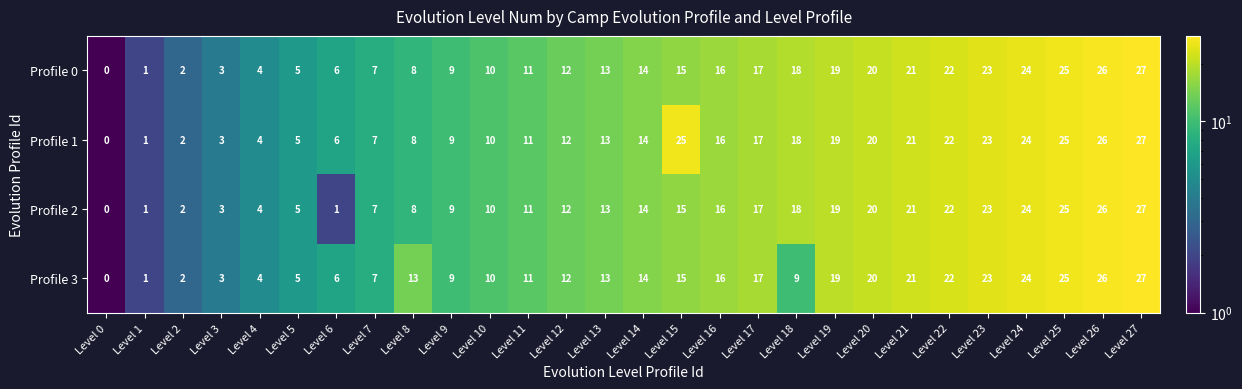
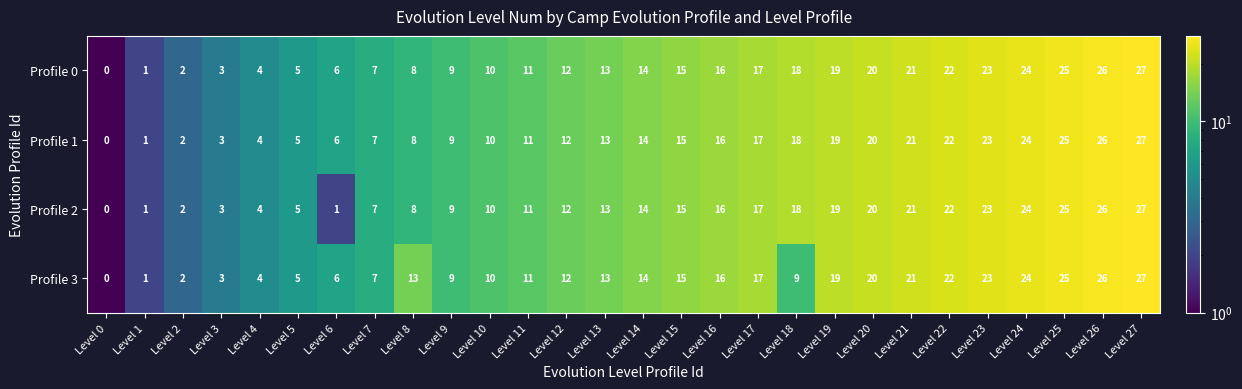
  {
    "Profile 0": {
      "Level 0": 0,
      "Level 1": 1,
      "Level 2": 2,
      "Level 3": 3,
      "Level 4": 4,
      "Level 5": 5,
      "Level 6": 6,
      "Level 7": 7,
      "Level 8": 8,
      "Level 9": 9,
      "Level 10": 10,
      "Level 11": 11,
      "Level 12": 12,
      "Level 13": 13,
      "Level 14": 14,
      "Level 15": 15,
      "Level 16": 16,
      "Level 17": 17,
      "Level 18": 18,
      "Level 19": 19,
      "Level 20": 20,
      "Level 21": 21,
      "Level 22": 22,
      "Level 23": 23,
      "Level 24": 24,
      "Level 25": 25,
      "Level 26": 26,
      "Level 27": 27
    },
    "Profile 1": {
      "Level 0": 0,
      "Level 1": 1,
      "Level 2": 2,
      "Level 3": 3,
      "Level 4": 4,
      "Level 5": 5,
      "Level 6": 6,
      "Level 7": 7,
      "Level 8": 8,
      "Level 9": 9,
      "Level 10": 10,
      "Level 11": 11,
      "Level 12": 12,
      "Level 13": 13,
      "Level 14": 14,
-     "Level 15": 25,
+     "Level 15": 15,
      "Level 16": 16,
      "Level 17": 17,
      "Level 18": 18,
      "Level 19": 19,
      "Level 20": 20,
      "Level 21": 21,
      "Level 22": 22,
      "Level 23": 23,
      "Level 24": 24,
      "Level 25": 25,
      "Level 26": 26,
      "Level 27": 27
    },
    "Profile 2": {
      "Level 0": 0,
      "Level 1": 1,
      "Level 2": 2,
      "Level 3": 3,
      "Level 4": 4,
      "Level 5": 5,
      "Level 6": 1,
      "Level 7": 7,
      "Level 8": 8,
      "Level 9": 9,
      "Level 10": 10,
      "Level 11": 11,
      "Level 12": 12,
      "Level 13": 13,
      "Level 14": 14,
      "Level 15": 15,
      "Level 16": 16,
      "Level 17": 17,
      "Level 18": 18,
      "Level 19": 19,
      "Level 20": 20,
      "Level 21": 21,
      "Level 22": 22,
      "Level 23": 23,
      "Level 24": 24,
      "Level 25": 25,
      "Level 26": 26,
      "Level 27": 27
    },
    "Profile 3": {
      "Level 0": 0,
      "Level 1": 1,
      "Level 2": 2,
      "Level 3": 3,
      "Level 4": 4,
      "Level 5": 5,
      "Level 6": 6,
      "Level 7": 7,
      "Level 8": 13,
      "Level 9": 9,
      "Level 10": 10,
      "Level 11": 11,
      "Level 12": 12,
      "Level 13": 13,
      "Level 14": 14,
      "Level 15": 15,
      "Level 16": 16,
      "Level 17": 17,
      "Level 18": 9,
      "Level 19": 19,
      "Level 20": 20,
      "Level 21": 21,
      "Level 22": 22,
      "Level 23": 23,
      "Level 24": 24,
      "Level 25": 25,
      "Level 26": 26,
      "Level 27": 27
    }
  }
